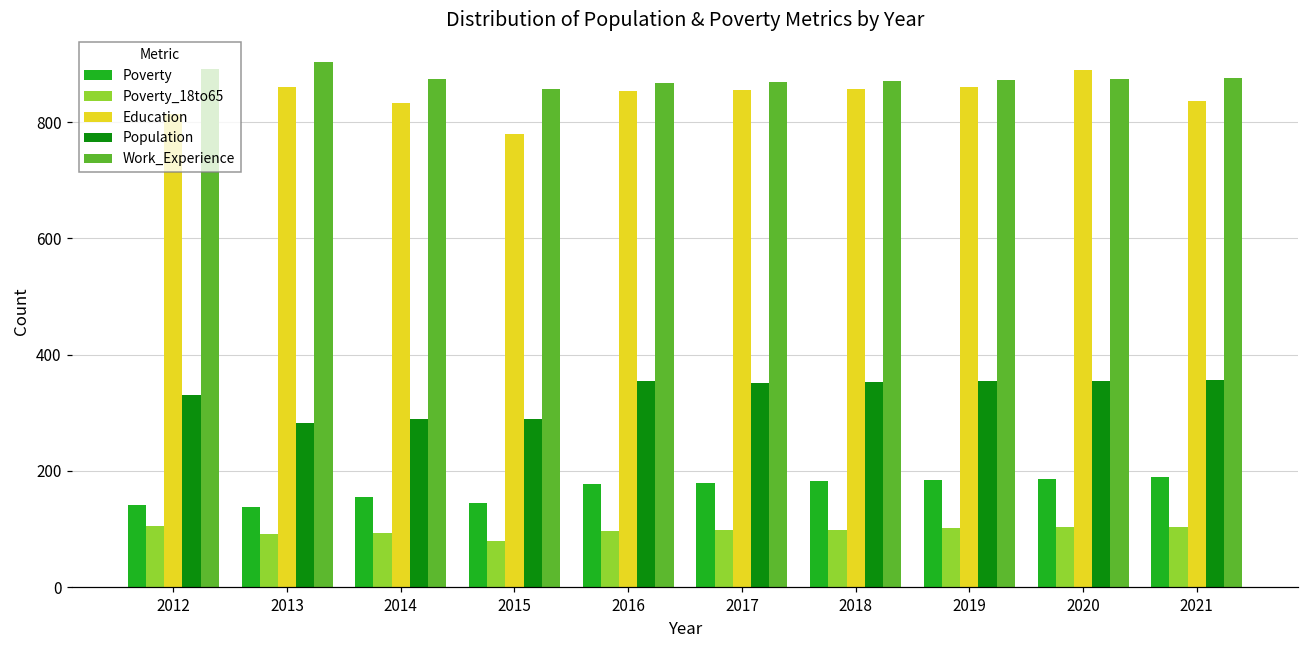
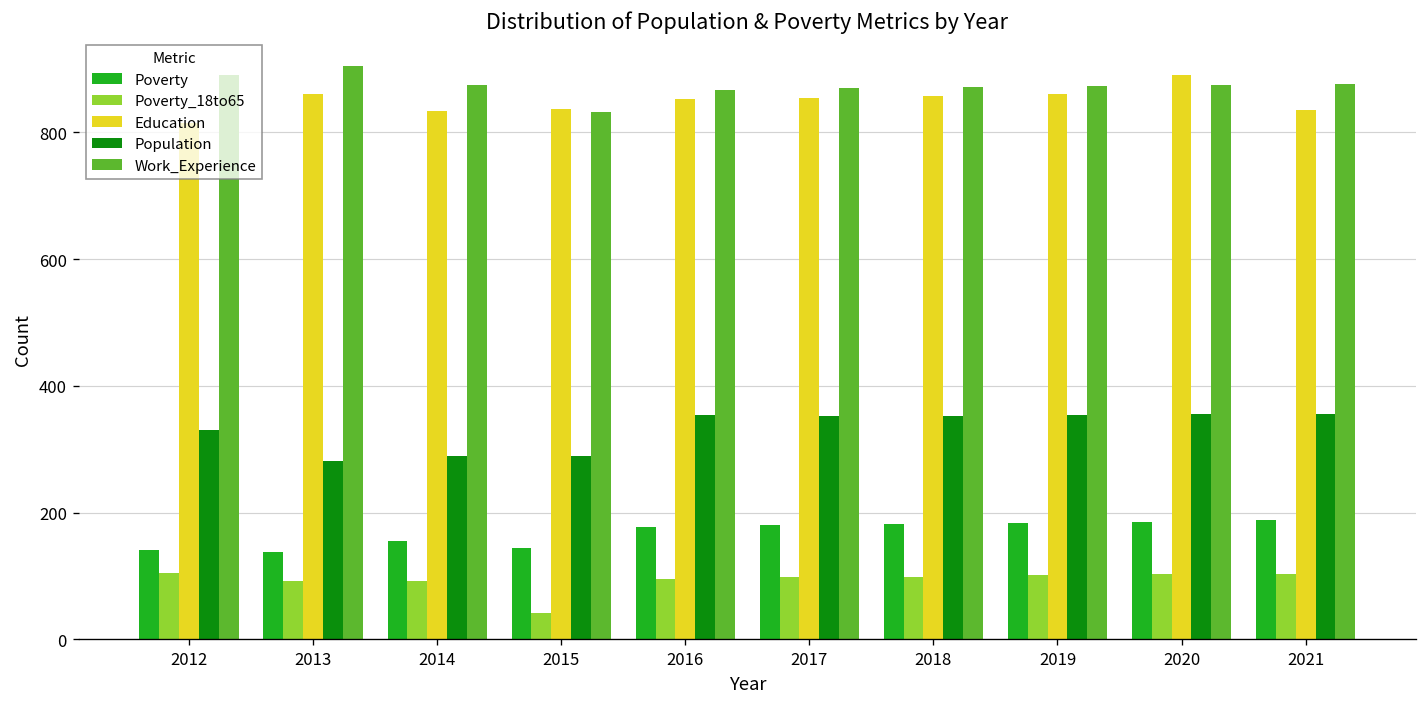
  {
    "Poverty_18to65": {
      "2012": 110,
      "2013": 90,
      "2014": 90,
-     "2015": 80,
+     "2015": 40,
      "2016": 100,
      "2017": 100,
      "2018": 100,
      "2019": 100,
      "2020": 100,
      "2021": 100
    },
    "Education": {
      "2013": 860,
      "2014": 830,
-     "2015": 780,
+     "2015": 840,
      "2016": 850,
      "2017": 860,
      "2018": 860,
      "2019": 860,
      "2020": 890,
      "2021": 840
    },
    "Work_Experience": {
      "2013": 900,
      "2014": 880,
-     "2015": 860,
+     "2015": 830,
      "2016": 870,
      "2017": 870,
      "2018": 870,
      "2019": 870,
      "2020": 880,
      "2021": 880
    }
  }
